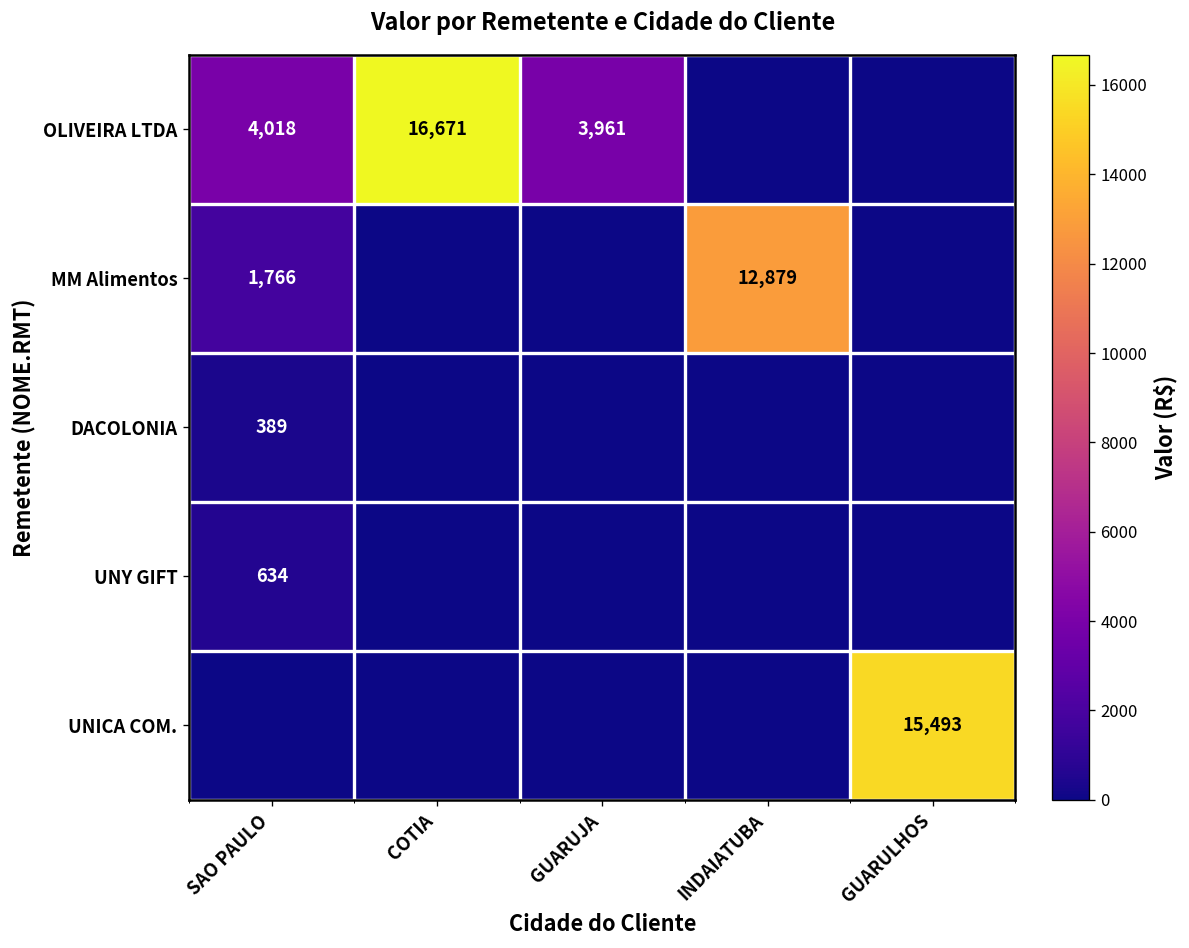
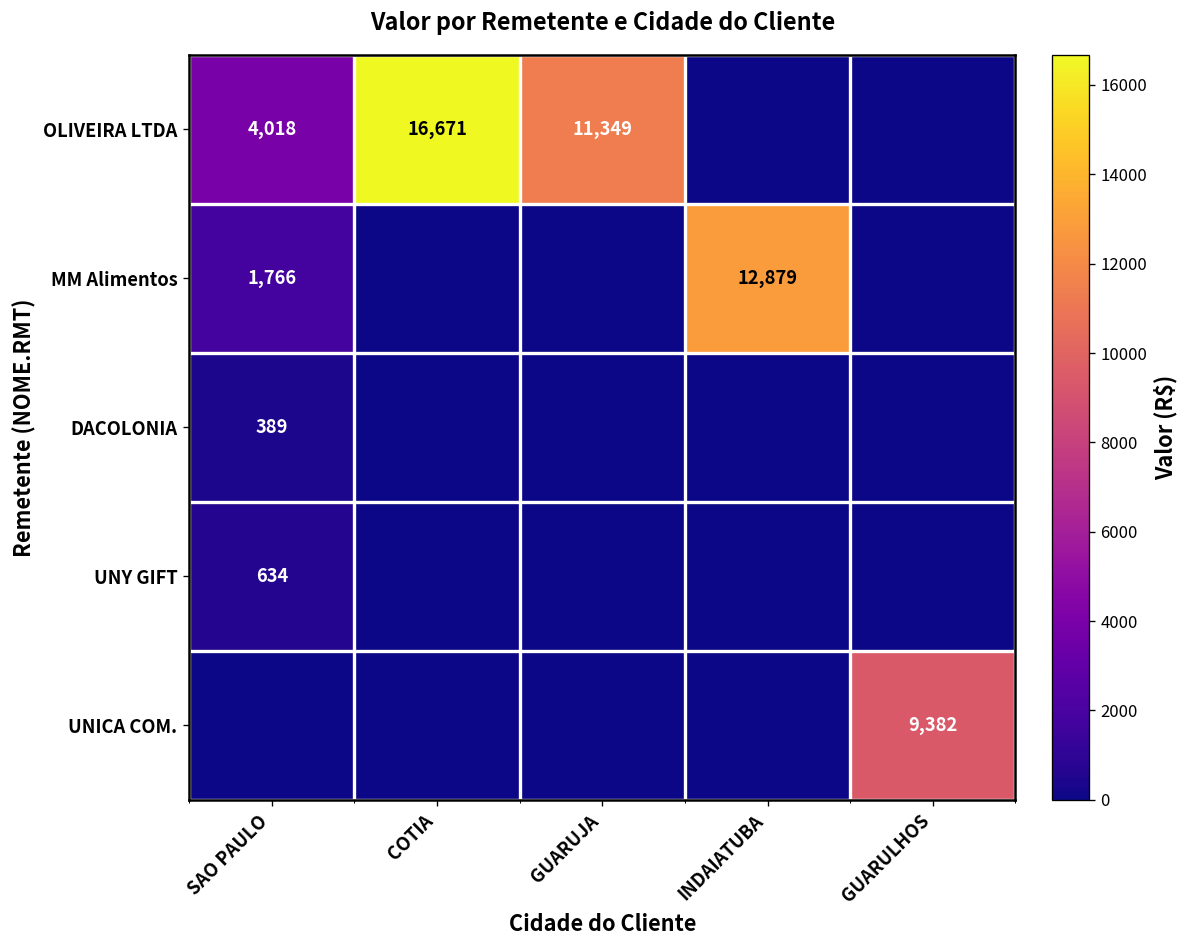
  {
    "OLIVEIRA LTDA": {
      "SAO PAULO": "4,018",
      "COTIA": "16,671",
-     "GUARUJA": "3,961"
+     "GUARUJA": "11,349"
    },
    "MM Alimentos": {
      "SAO PAULO": "1,766",
      "INDAIATUBA": "12,879"
    },
    "DACOLONIA": {
      "SAO PAULO": "389"
    },
    "UNY GIFT": {
      "SAO PAULO": "634"
    },
    "UNICA COM.": {
-     "GUARULHOS": "15,493"
+     "GUARULHOS": "9,382"
    }
  }
